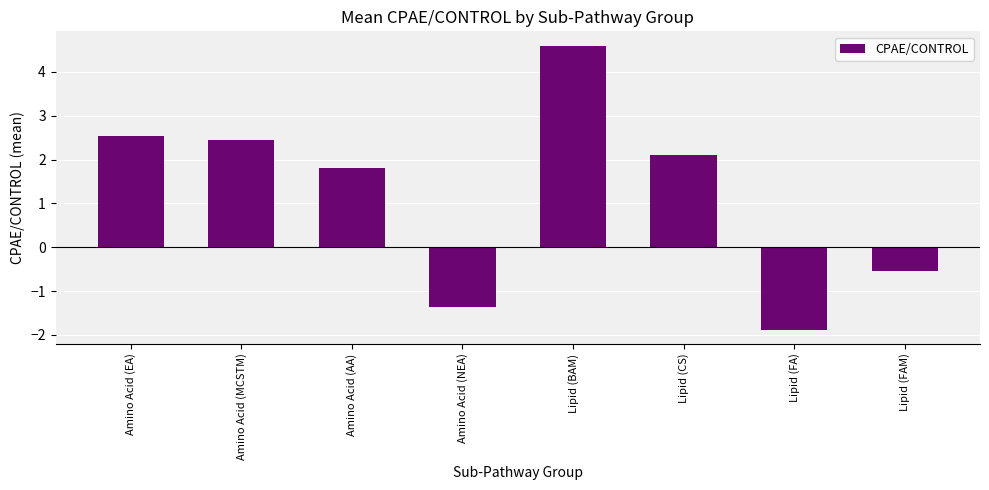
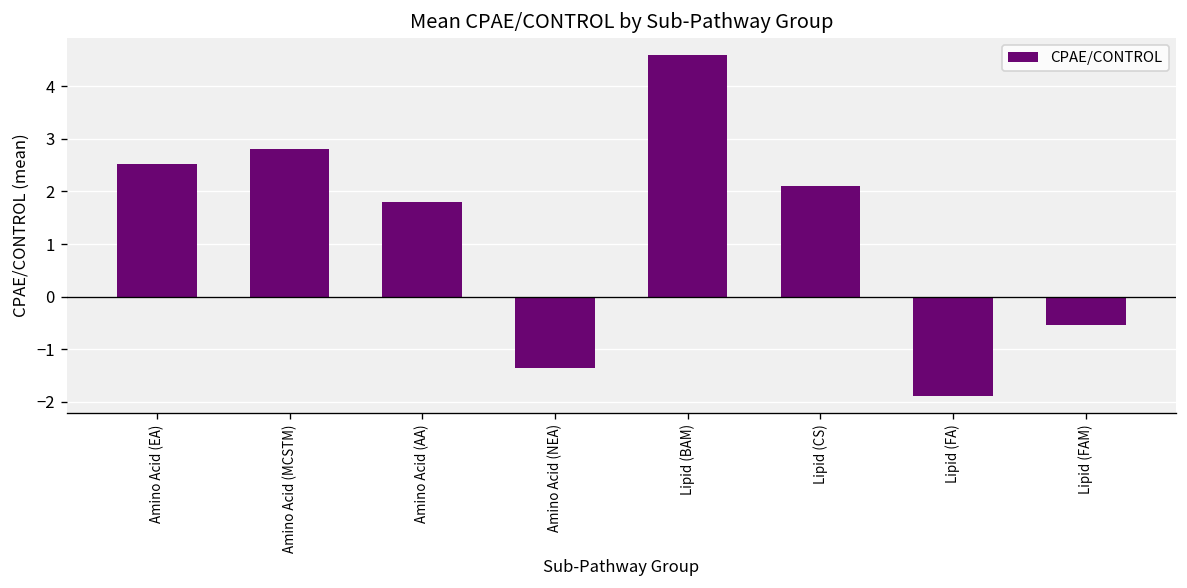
  {
    "Amino Acid (EA)": 2.5,
-   "Amino Acid (MCSTM)": 2.4,
+   "Amino Acid (MCSTM)": 2.8,
    "Amino Acid (AA)": 1.8,
    "Amino Acid (NEA)": -1.4,
    "Lipid (BAM)": 4.6,
    "Lipid (CS)": 2.1,
    "Lipid (FA)": -1.9,
    "Lipid (FAM)": -0.5
  }
